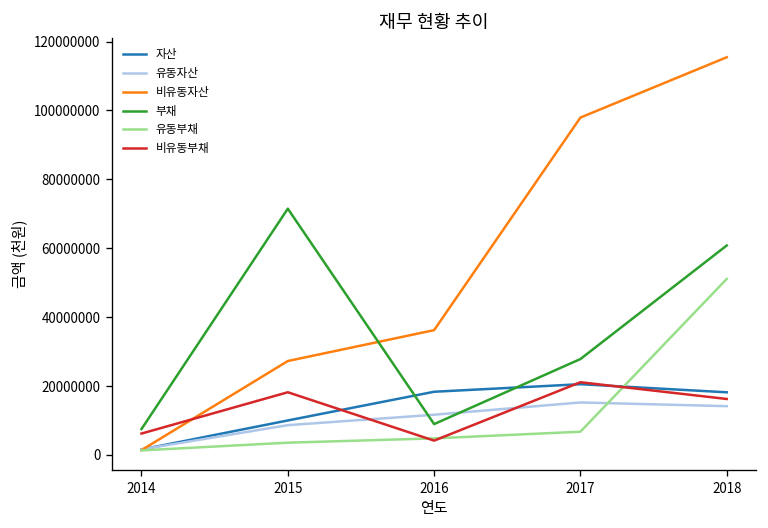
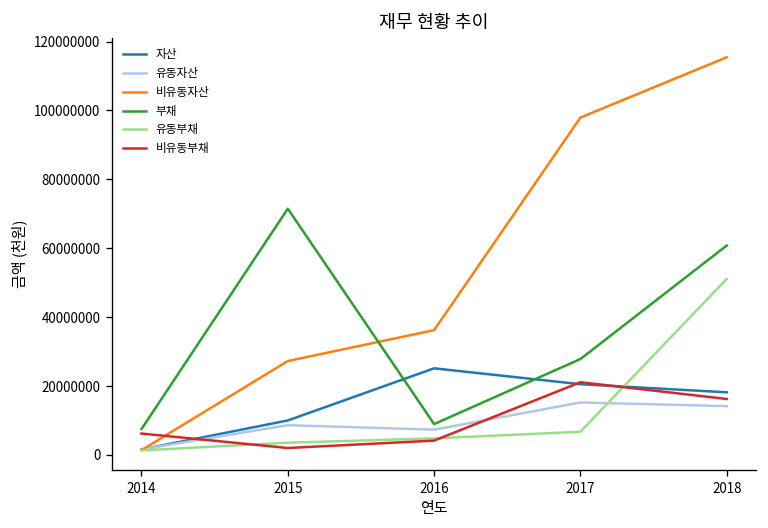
  {
    "자산": {
      "2015": 10000000,
-     "2016": 18000000,
+     "2016": 25000000,
      "2018": 18000000
    },
    "유동자산": {
      "2015": 9000000,
-     "2016": 12000000,
+     "2016": 7000000,
      "2017": 15000000,
      "2018": 14000000
    },
    "비유동자산": {
      "2015": 27000000,
      "2016": 36000000,
      "2017": 98000000,
      "2018": 115000000
    },
    "부채": {
      "2014": 8000000,
      "2015": 71000000,
      "2016": 9000000,
      "2017": 28000000,
      "2018": 61000000
    },
    "유동부채": {
      "2015": 4000000,
      "2017": 7000000,
      "2018": 51000000
    },
    "비유동부채": {
      "2014": 6000000,
-     "2015": 18000000,
+     "2015": 2000000,
      "2018": 16000000
    }
  }
